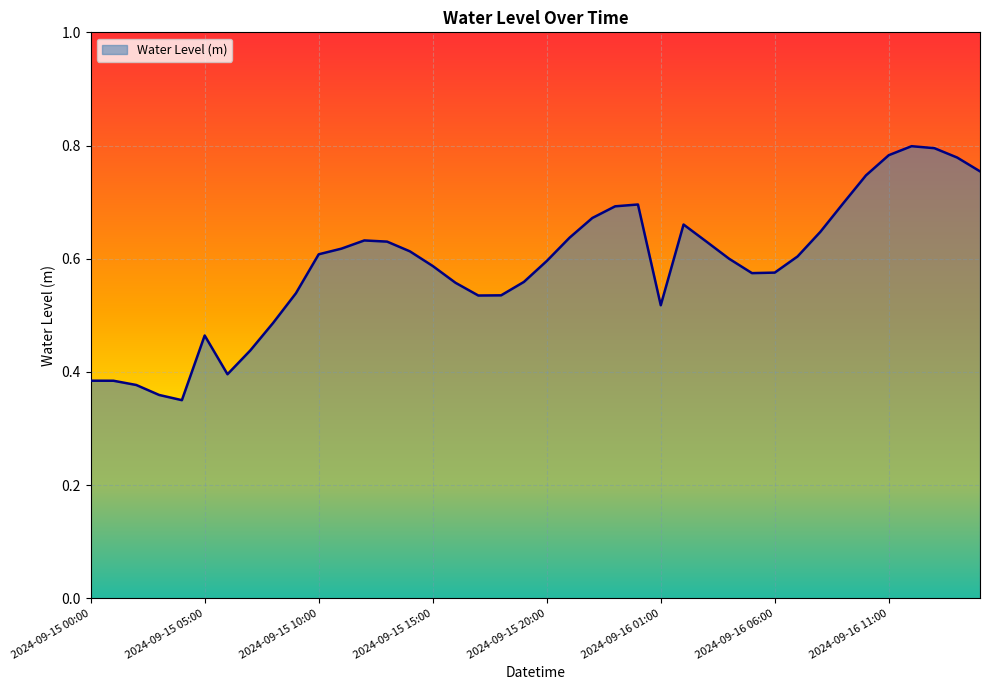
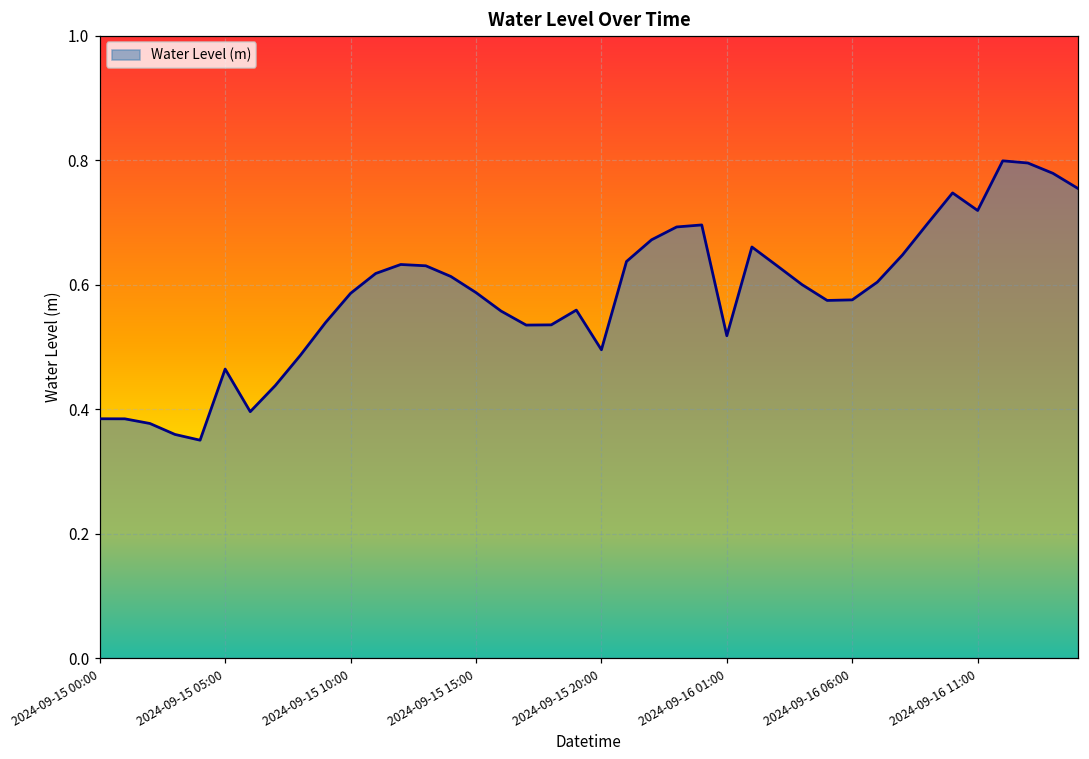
  {
    "2024-09-15 00:00": 0.38,
    "2024-09-15 05:00": 0.46,
-   "2024-09-15 10:00": 0.61,
+   "2024-09-15 10:00": 0.59,
    "2024-09-15 15:00": 0.59,
-   "2024-09-15 20:00": 0.60,
+   "2024-09-15 20:00": 0.50,
    "2024-09-16 01:00": 0.52,
    "2024-09-16 06:00": 0.58,
-   "2024-09-16 11:00": 0.78
+   "2024-09-16 11:00": 0.72
  }
